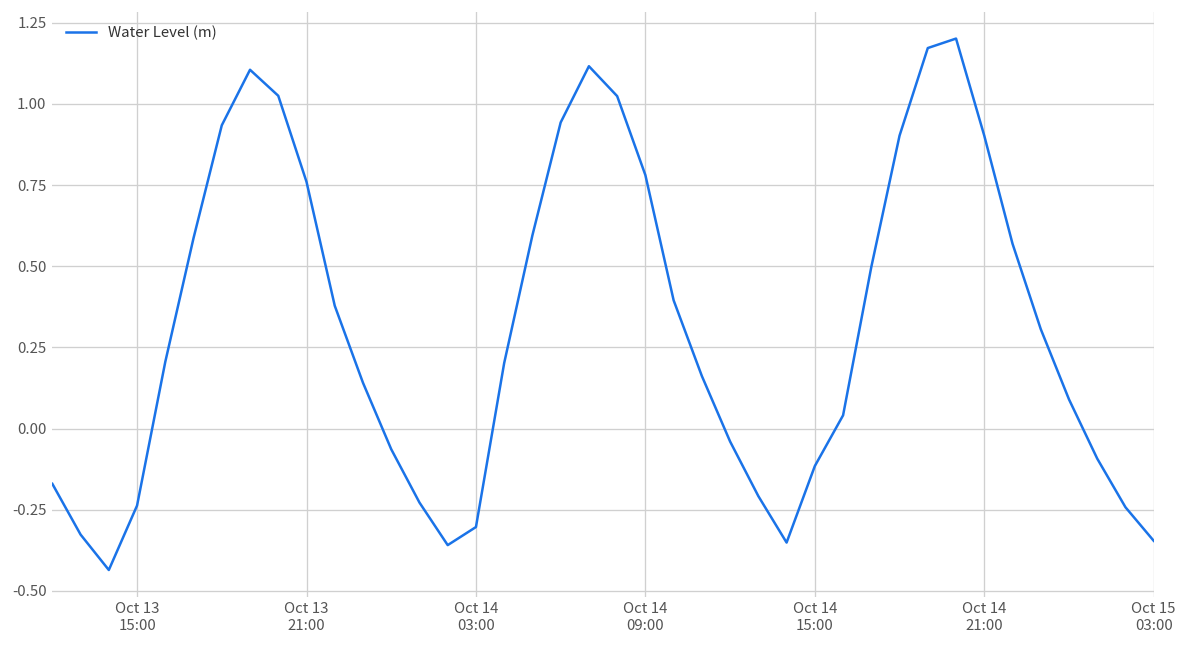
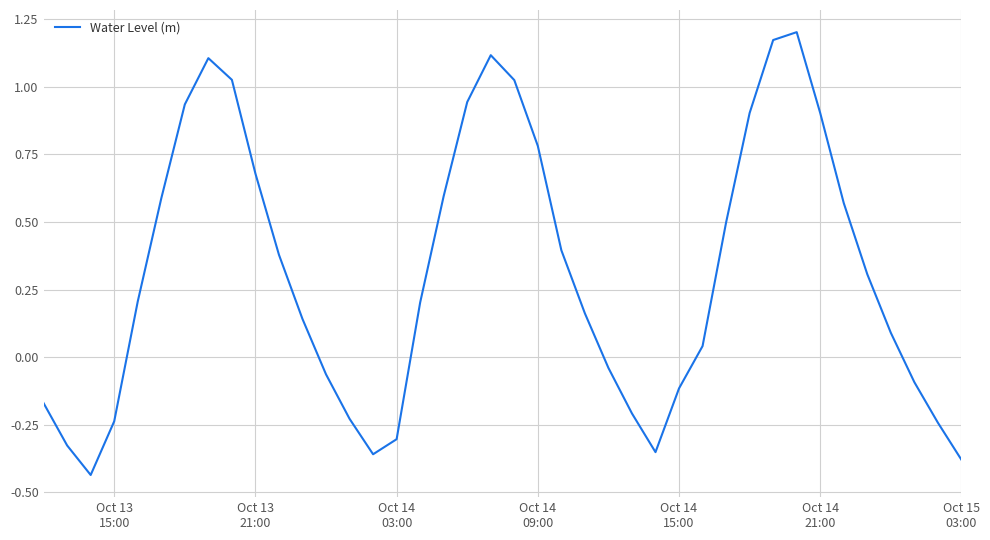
  {
    "Oct 13 15:00": -0.24,
-   "Oct 13 21:00": 0.76,
+   "Oct 13 21:00": 0.68,
    "Oct 14 03:00": -0.30,
    "Oct 14 09:00": 0.78,
    "Oct 14 15:00": -0.12,
    "Oct 14 21:00": 0.90,
-   "Oct 15 03:00": -0.35
+   "Oct 15 03:00": -0.38
  }
